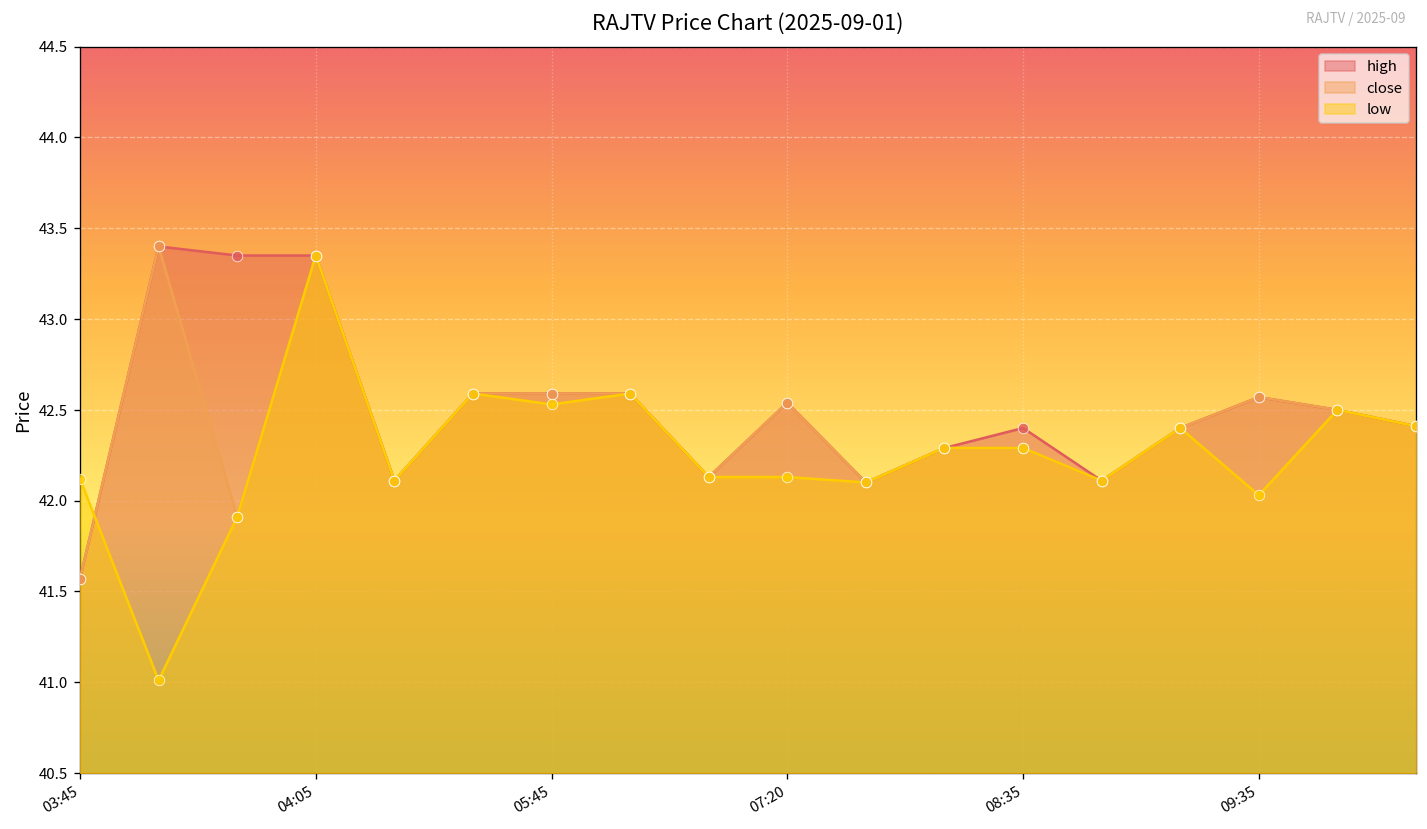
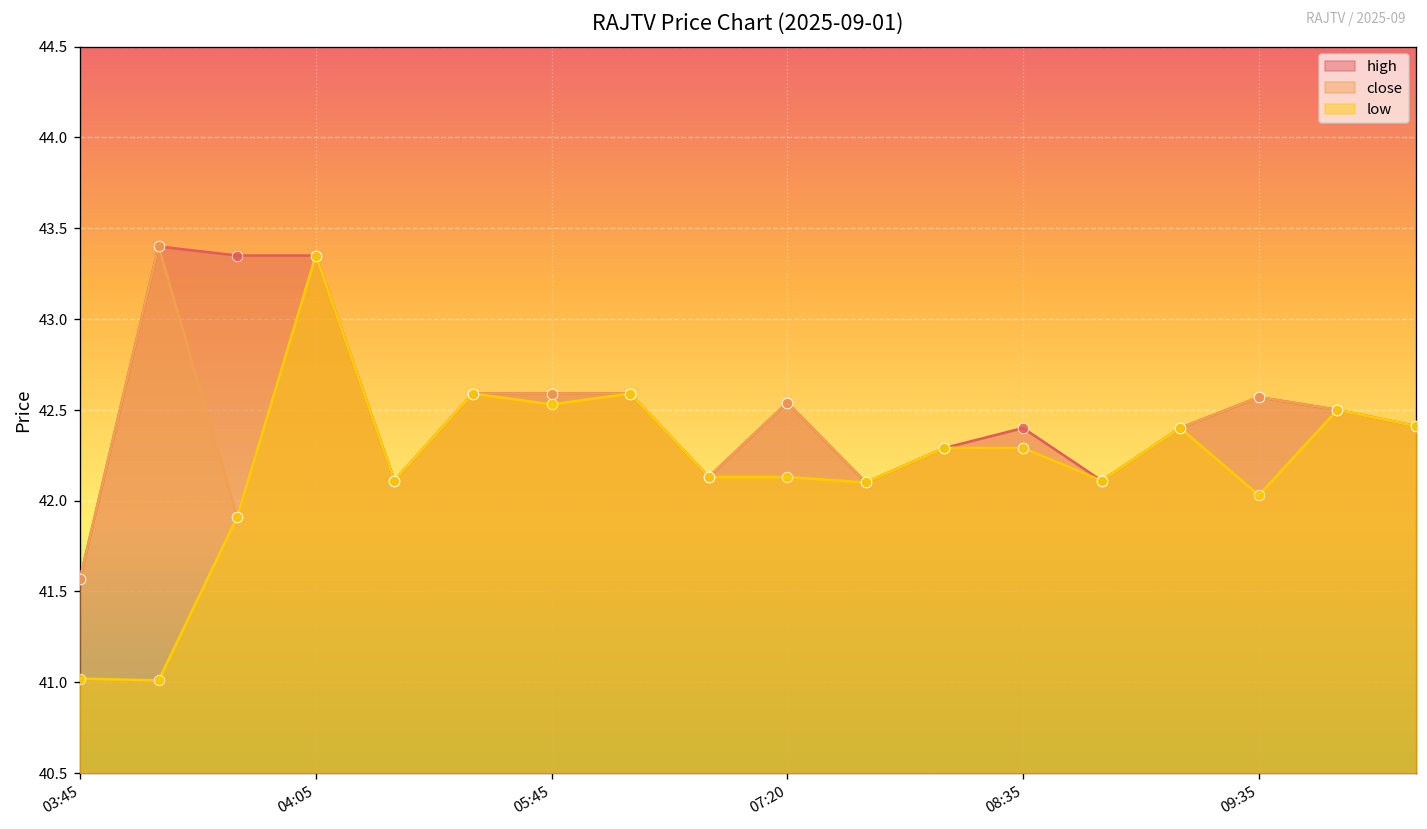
  {
    "low": {
-     "03:45": 42.12,
+     "03:45": 41.02,
      "05:45": 42.53,
      "07:20": 42.13,
      "09:35": 42.03
    }
  }
